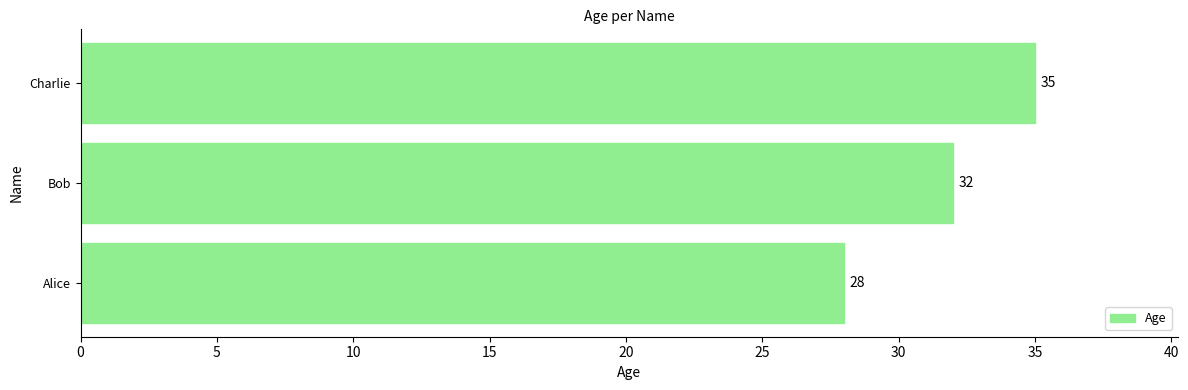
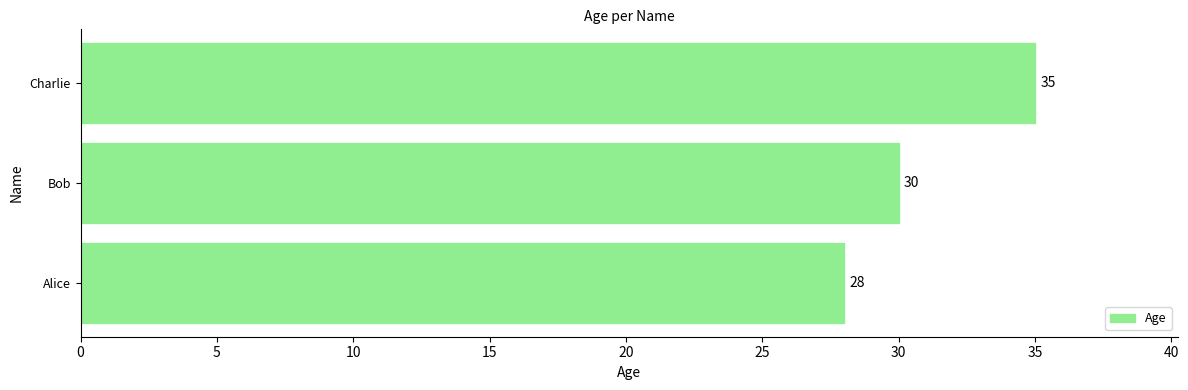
  {
    "Charlie": 35,
-   "Bob": 32,
+   "Bob": 30,
    "Alice": 28
  }
